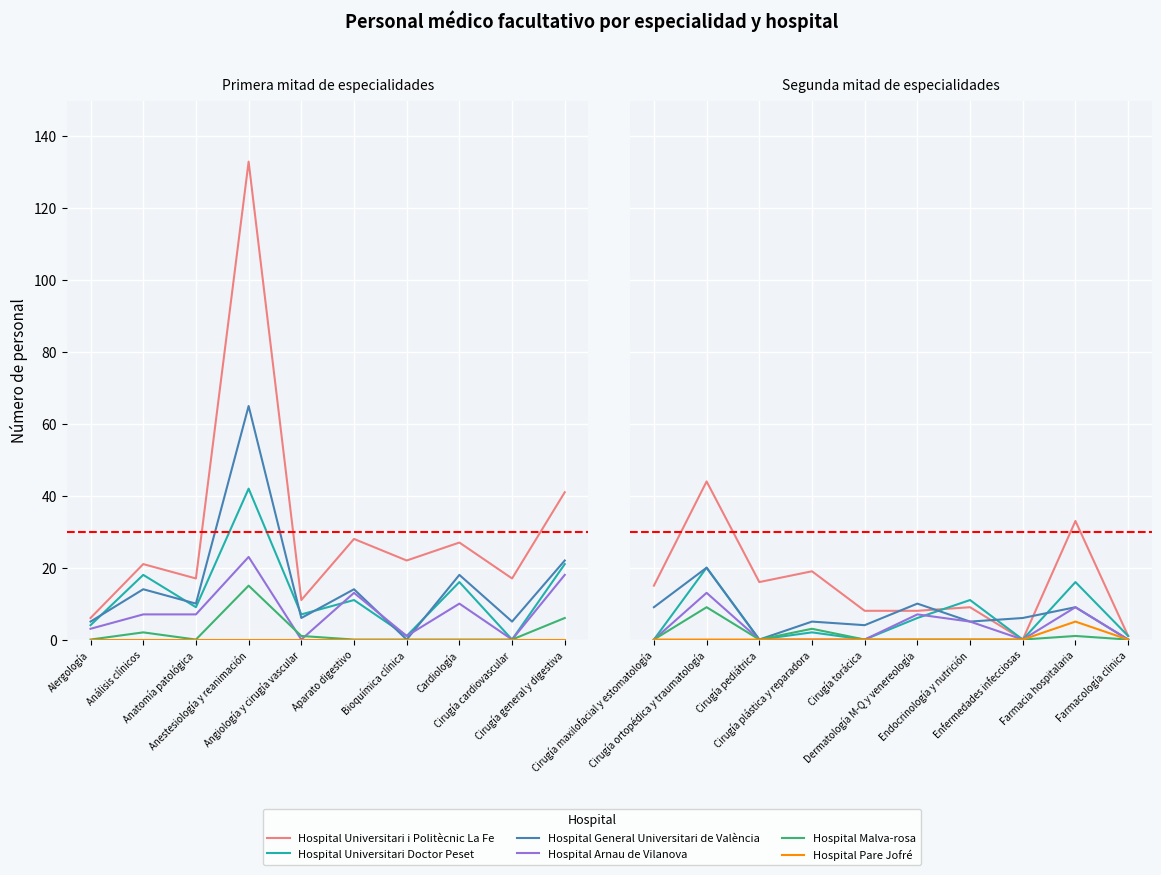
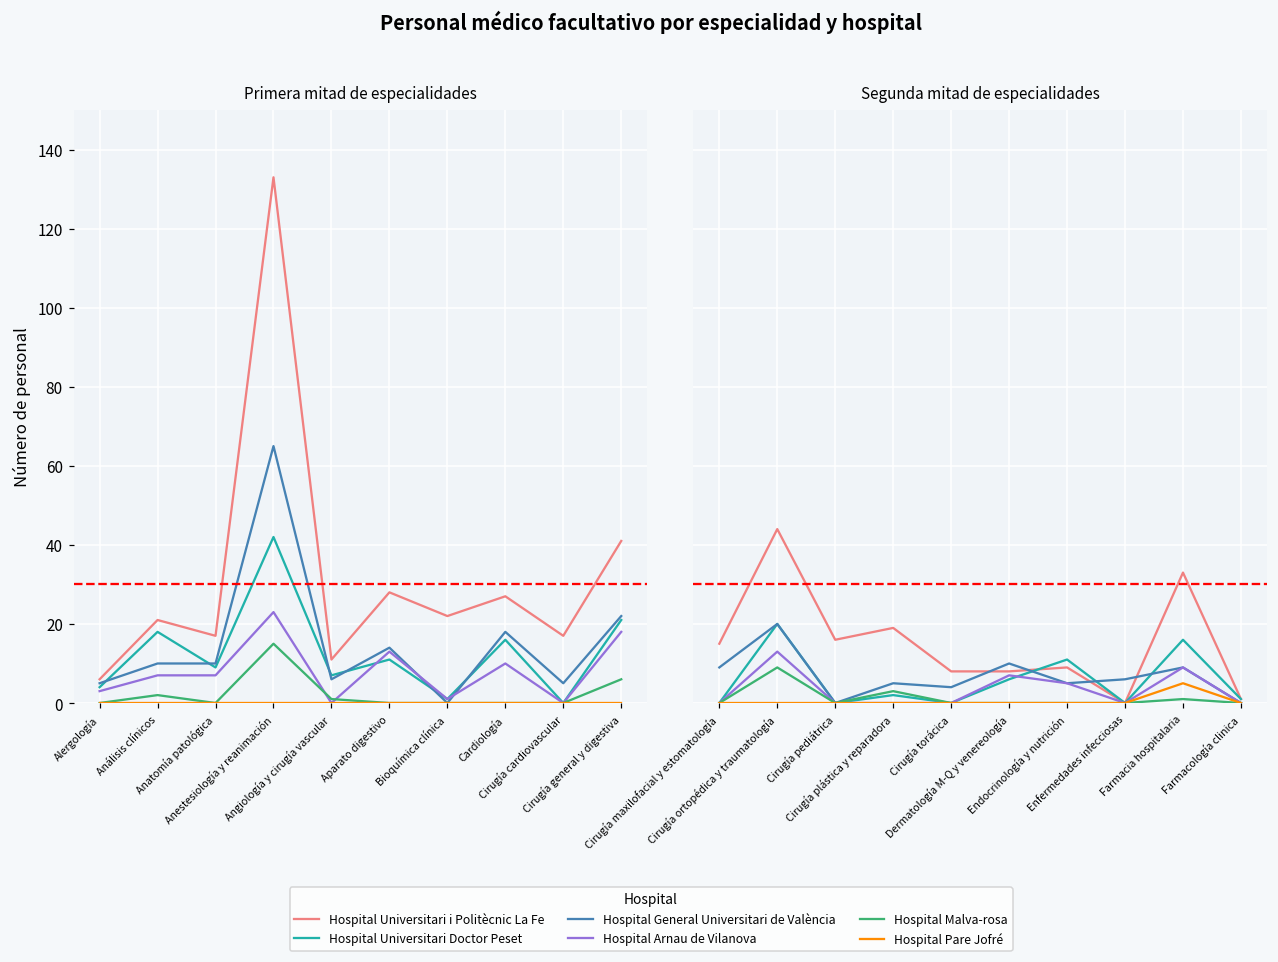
  {
    "Primera mitad de especialidades": {
      "Hospital Universitari i Politècnic La Fe": {
        "Alergología": 6,
        "Análisis clínicos": 21,
        "Anatomía patológica": 17,
        "Anestesiología y reanimación": 133,
        "Angiología y cirugía vascular": 11,
        "Aparato digestivo": 28,
        "Bioquímica clínica": 22,
        "Cardiología": 27,
        "Cirugía cardiovascular": 17,
        "Cirugía general y digestiva": 41
      },
      "Hospital Universitari Doctor Peset": {
        "Alergología": 4,
        "Análisis clínicos": 18,
        "Anatomía patológica": 9,
        "Anestesiología y reanimación": 42,
        "Angiología y cirugía vascular": 7,
        "Aparato digestivo": 11,
        "Cardiología": 16,
        "Cirugía general y digestiva": 21
      },
      "Hospital General Universitari de València": {
        "Alergología": 5,
-       "Análisis clínicos": 14,
+       "Análisis clínicos": 10,
        "Anatomía patológica": 10,
        "Anestesiología y reanimación": 65,
        "Angiología y cirugía vascular": 6,
        "Aparato digestivo": 14,
        "Cardiología": 18,
        "Cirugía cardiovascular": 5,
        "Cirugía general y digestiva": 22
      },
      "Hospital Arnau de Vilanova": {
        "Alergología": 3,
        "Análisis clínicos": 7,
        "Anatomía patológica": 7,
        "Anestesiología y reanimación": 23,
        "Aparato digestivo": 13,
        "Cardiología": 10,
        "Cirugía general y digestiva": 18
      },
      "Hospital Malva-rosa": {
        "Análisis clínicos": 2,
        "Anestesiología y reanimación": 15,
        "Angiología y cirugía vascular": 1,
        "Cirugía general y digestiva": 6
      },
      "Hospital Pare Jofré": {
        "Análisis clínicos": 0,
        "Anestesiología y reanimación": 0,
        "Cirugía general y digestiva": 0
      }
    }
  }
